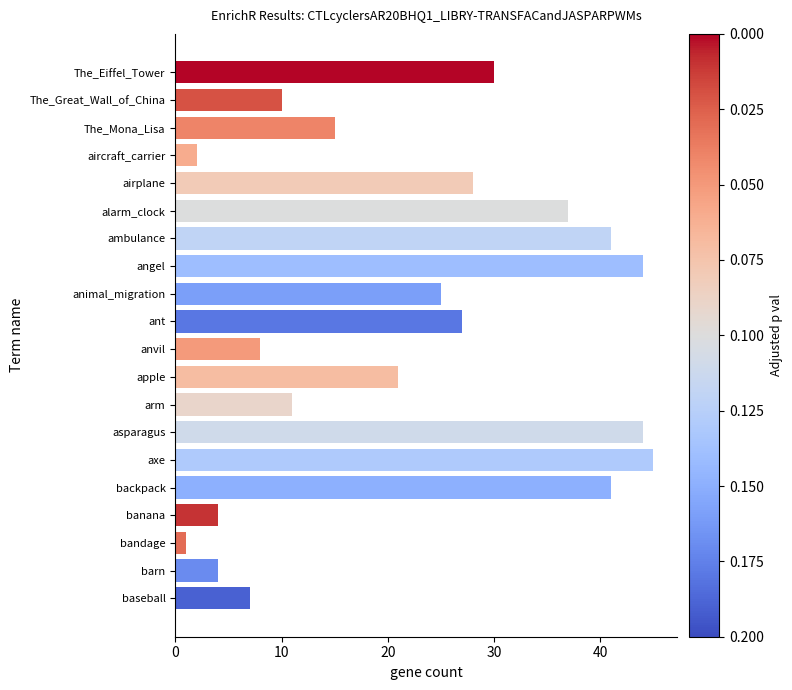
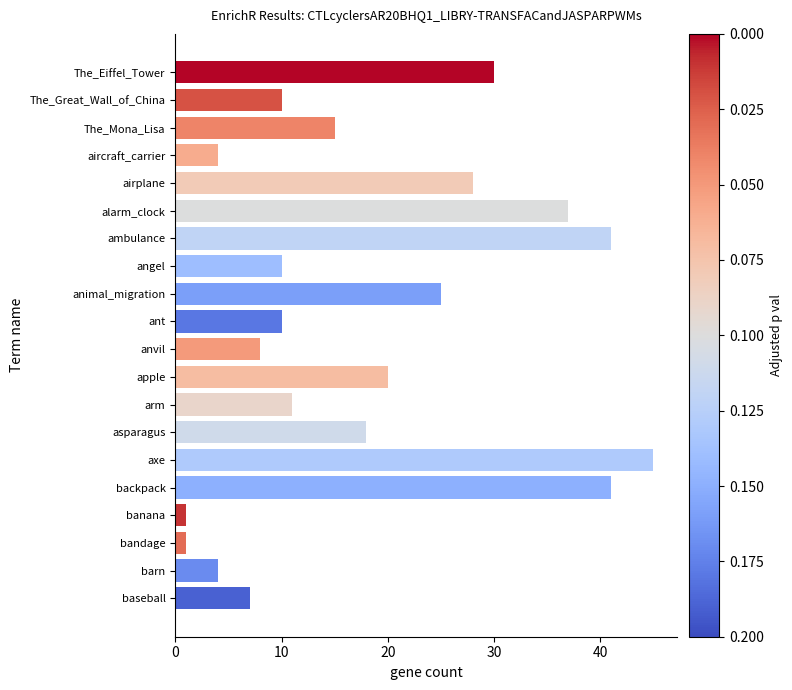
  {
    "The_Eiffel_Tower": 30,
    "The_Great_Wall_of_China": 10,
    "The_Mona_Lisa": 15,
-   "aircraft_carrier": 2,
+   "aircraft_carrier": 4,
    "airplane": 28,
    "alarm_clock": 37,
    "ambulance": 41,
-   "angel": 44,
+   "angel": 10,
    "animal_migration": 25,
-   "ant": 27,
+   "ant": 10,
    "anvil": 8,
-   "apple": 21,
+   "apple": 20,
    "arm": 11,
-   "asparagus": 44,
+   "asparagus": 18,
    "axe": 45,
    "backpack": 41,
-   "banana": 4,
+   "banana": 1,
    "bandage": 1,
    "barn": 4,
    "baseball": 7
  }
